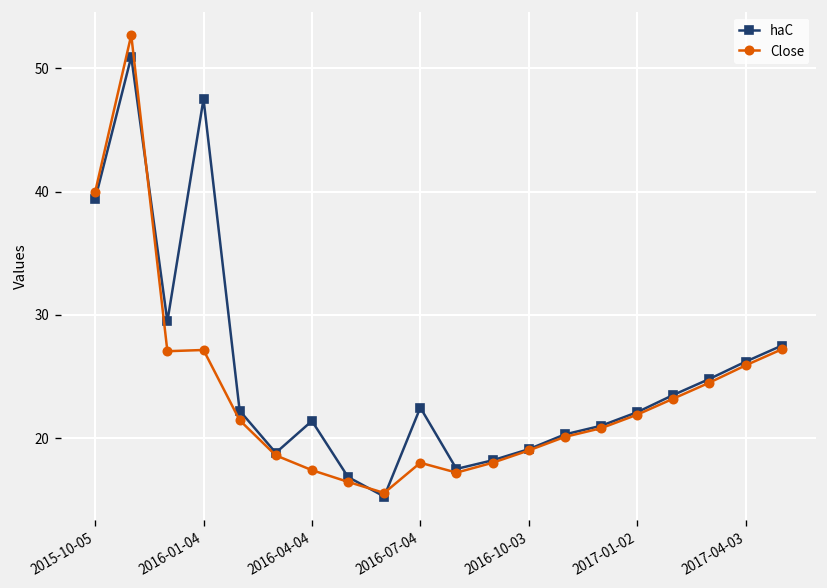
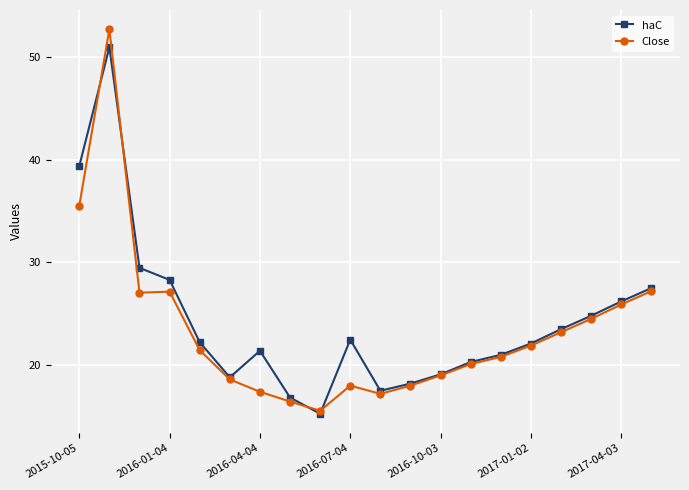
  {
    "haC": {
      "2015-10-05": 39.4,
-     "2016-01-04": 47.5,
+     "2016-01-04": 28.3,
      "2016-04-04": 21.4,
      "2016-07-04": 22.5,
      "2017-04-03": 26.2
    },
    "Close": {
-     "2015-10-05": 40.0,
+     "2015-10-05": 35.5,
      "2016-01-04": 27.2,
      "2016-04-04": 17.4,
      "2016-07-04": 18.0,
      "2017-04-03": 25.9
    }
  }
